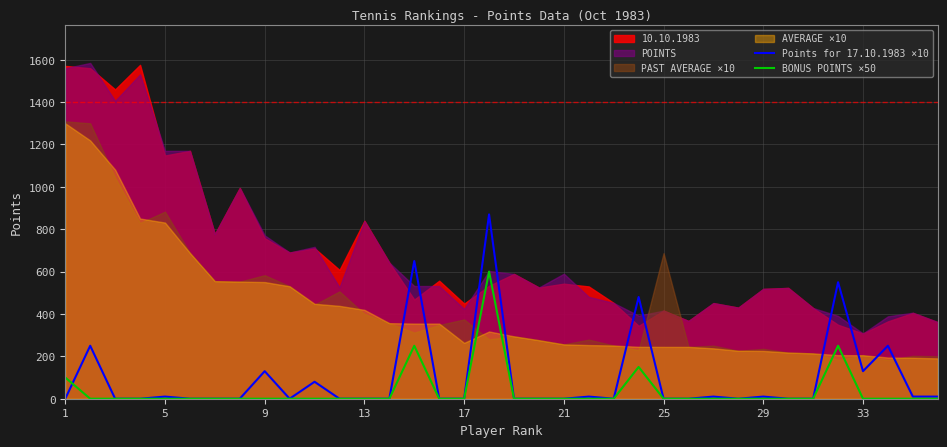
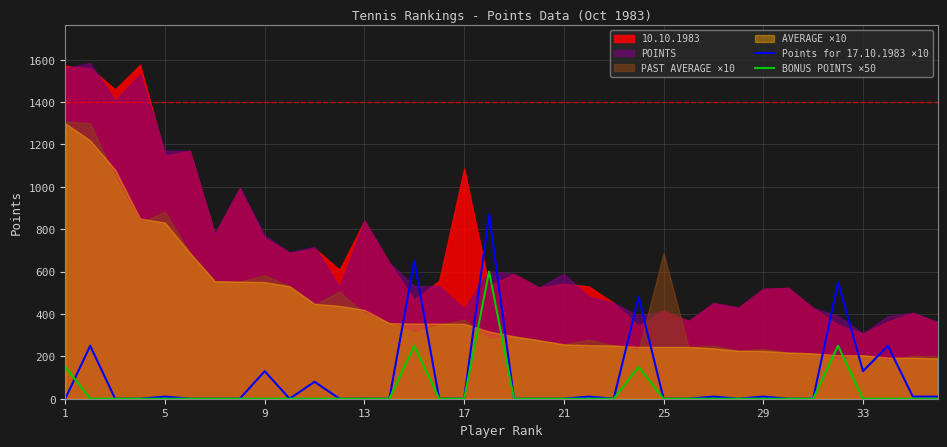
  {
    "Points for 17.10.1983 ×10": {
      "1": 0,
      "9": 130,
      "33": 130
    },
    "10.10.1983": {
      "5": 1150,
      "9": 760,
-     "17": 450,
+     "17": 1090,
      "21": 540
    },
    "BONUS POINTS ×50": {
-     "1": 100,
+     "1": 150,
      "9": 0,
      "33": 0
    },
    "POINTS": {
      "5": 1170,
      "9": 770,
      "17": 420,
      "21": 590
    },
    "PAST AVERAGE ×10": {
      "5": 880,
      "9": 580,
      "13": 400,
      "17": 370,
      "25": 690
    },
    "AVERAGE ×10": {
      "5": 830,
      "9": 550,
      "13": 420,
-     "17": 260,
+     "17": 350,
      "25": 240
    }
  }
